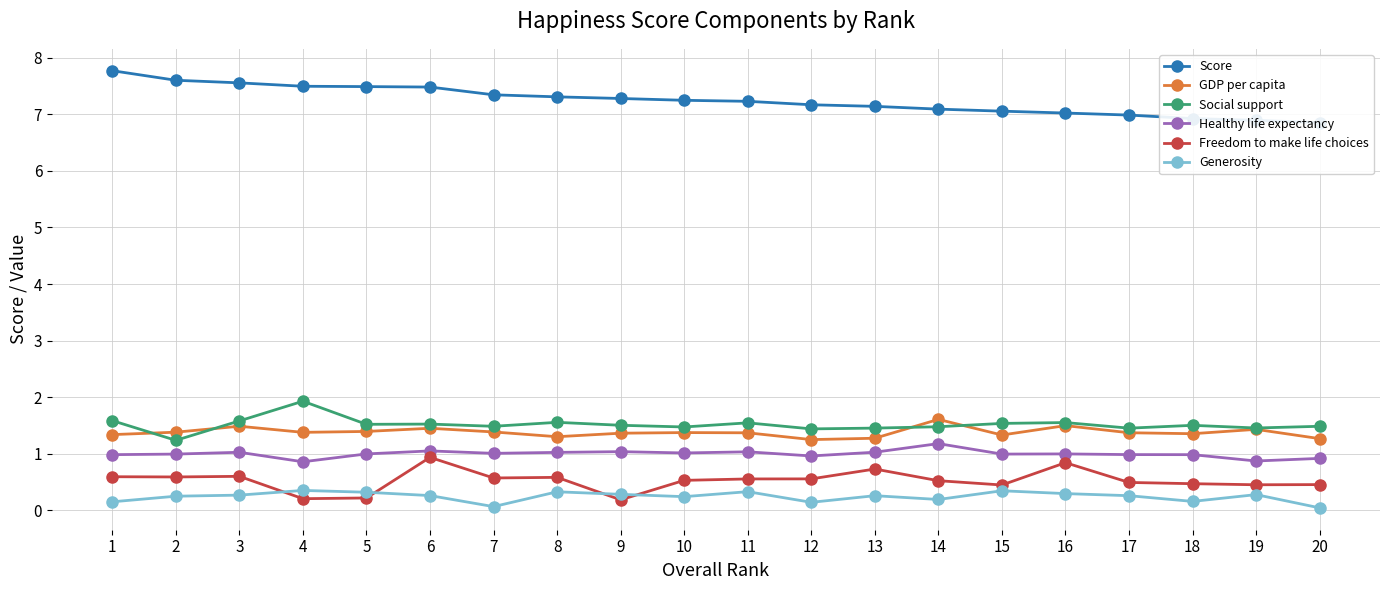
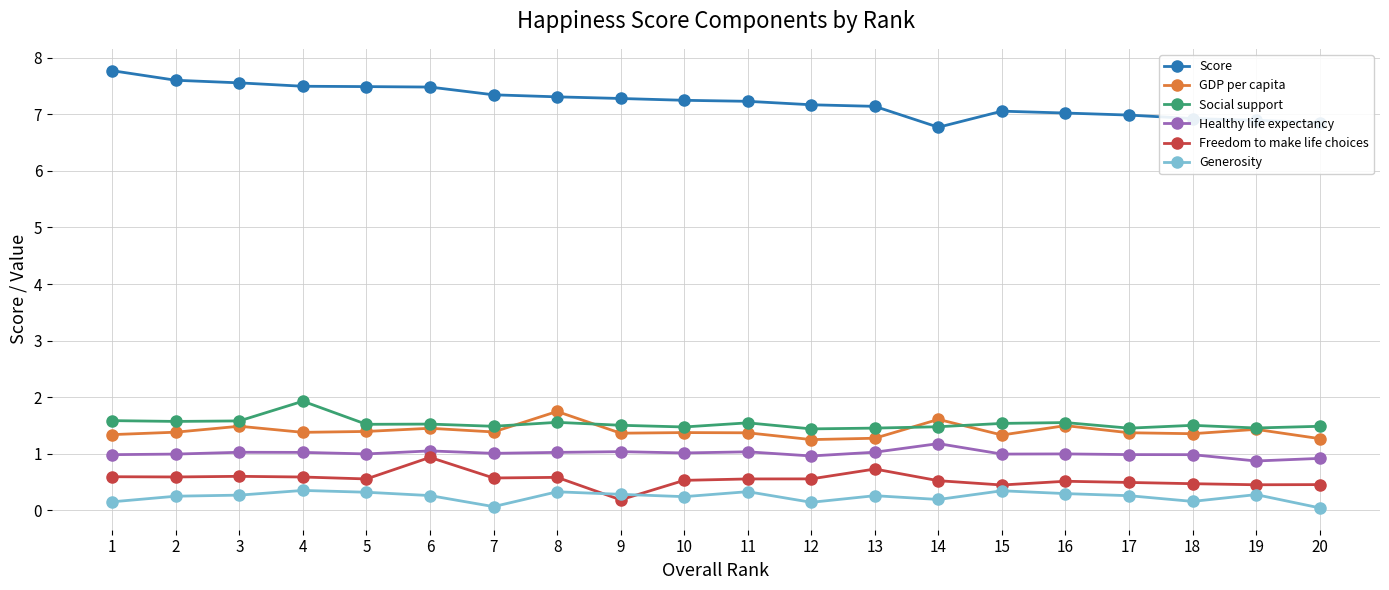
  {
    "Score": {
      "1": 7.8,
      "2": 7.6,
      "3": 7.6,
      "4": 7.5,
      "5": 7.5,
      "6": 7.5,
      "7": 7.3,
      "8": 7.3,
      "9": 7.3,
      "10": 7.2,
      "11": 7.2,
      "12": 7.2,
      "13": 7.1,
-     "14": 7.1,
+     "14": 6.8,
      "15": 7.1,
      "16": 7.0,
      "17": 7.0
    },
    "GDP per capita": {
      "1": 1.3,
      "2": 1.4,
      "3": 1.5,
      "4": 1.4,
      "5": 1.4,
      "6": 1.5,
      "7": 1.4,
-     "8": 1.3,
+     "8": 1.7,
      "9": 1.4,
      "10": 1.4,
      "11": 1.4,
      "12": 1.3,
      "13": 1.3,
      "14": 1.6,
      "15": 1.3,
      "16": 1.5,
      "17": 1.4,
      "18": 1.4,
      "20": 1.3
    },
    "Social support": {
      "1": 1.6,
-     "2": 1.2,
+     "2": 1.6,
      "3": 1.6,
      "4": 1.9,
      "5": 1.5,
      "6": 1.5,
      "7": 1.5,
      "8": 1.6,
      "9": 1.5,
      "10": 1.5,
      "11": 1.5,
      "12": 1.4,
      "13": 1.5,
      "14": 1.5,
      "15": 1.5,
      "16": 1.6,
      "17": 1.5,
      "18": 1.5,
      "20": 1.5
    },
    "Healthy life expectancy": {
      "1": 1.0,
      "2": 1.0,
      "3": 1.0,
-     "4": 0.9,
+     "4": 1.0,
      "5": 1.0,
      "6": 1.1,
      "7": 1.0,
      "8": 1.0,
      "9": 1.0,
      "10": 1.0,
      "11": 1.0,
      "12": 1.0,
      "13": 1.0,
      "14": 1.2,
      "15": 1.0,
      "16": 1.0,
      "17": 1.0,
      "18": 1.0,
      "19": 0.9,
      "20": 0.9
    },
    "Freedom to make life choices": {
      "1": 0.6,
      "2": 0.6,
      "3": 0.6,
-     "4": 0.2,
-     "5": 0.2,
+     "4": 0.6,
+     "5": 0.6,
      "6": 0.9,
      "7": 0.6,
      "8": 0.6,
      "9": 0.2,
      "10": 0.5,
      "11": 0.6,
      "12": 0.6,
      "13": 0.7,
      "14": 0.5,
      "15": 0.5,
-     "16": 0.8,
+     "16": 0.5,
      "17": 0.5,
      "18": 0.5,
      "19": 0.5,
      "20": 0.5
    },
    "Generosity": {
      "1": 0.2,
      "2": 0.3,
      "3": 0.3,
      "4": 0.4,
      "5": 0.3,
      "6": 0.3,
      "7": 0.1,
      "8": 0.3,
      "9": 0.3,
      "10": 0.2,
      "11": 0.3,
      "12": 0.1,
      "13": 0.3,
      "14": 0.2,
      "15": 0.3,
      "16": 0.3,
      "17": 0.3,
      "18": 0.2,
      "19": 0.3,
      "20": 0.0
    }
  }
